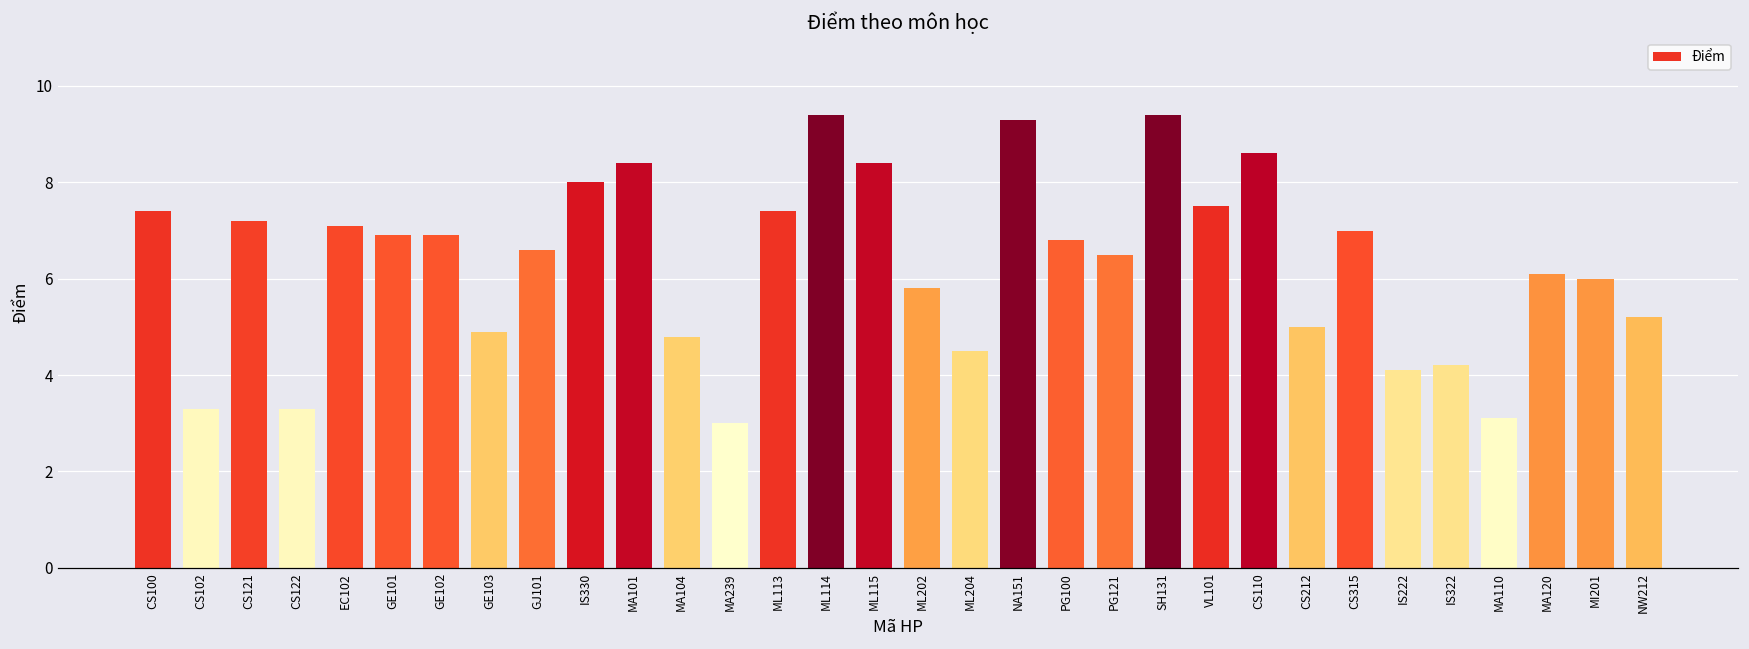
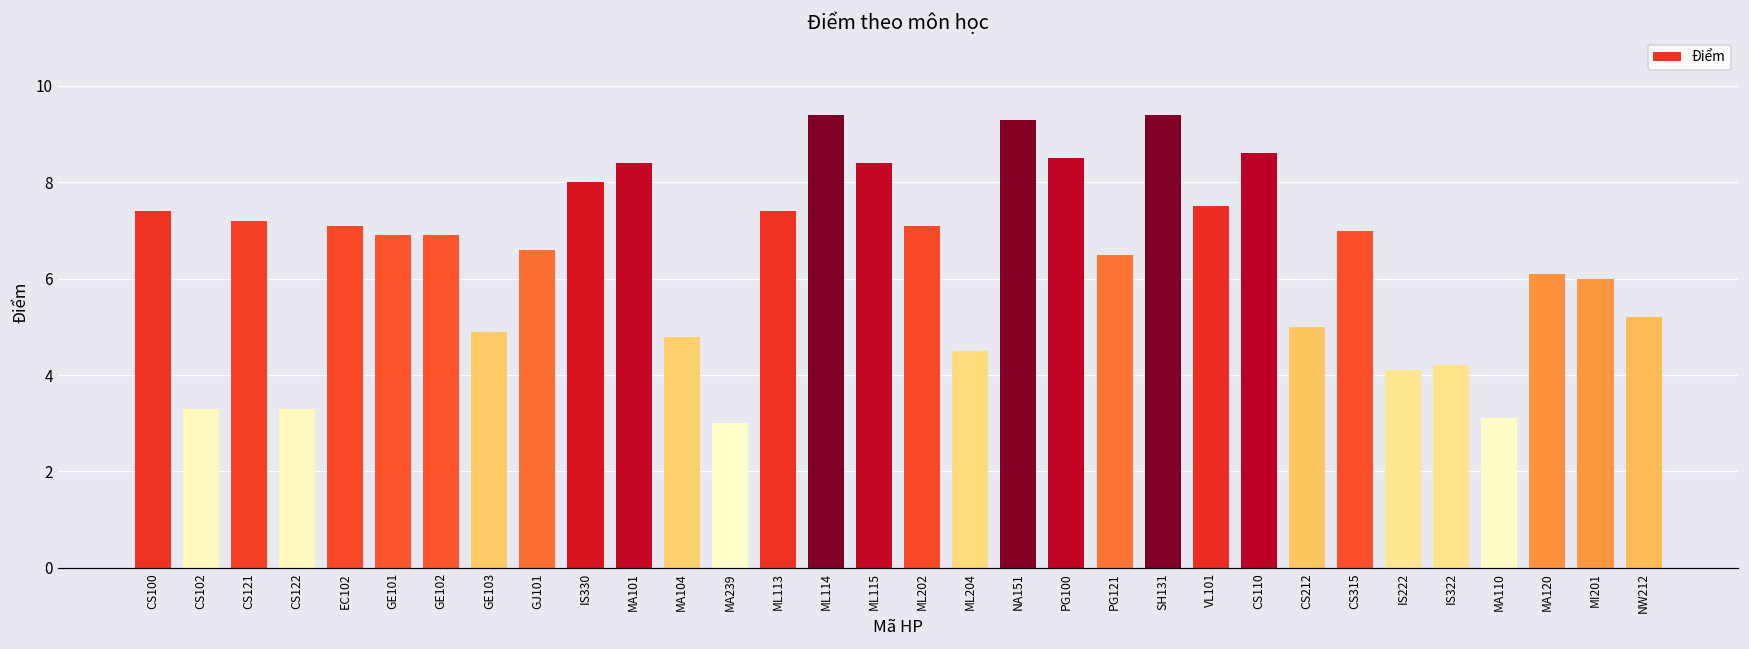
  {
    "CS100": 7.4,
    "CS102": 3.3,
    "CS121": 7.2,
    "CS122": 3.3,
    "EC102": 7.1,
    "GE101": 6.9,
    "GE102": 6.9,
    "GE103": 4.9,
    "GJ101": 6.6,
    "IS330": 8.0,
    "MA101": 8.4,
    "MA104": 4.8,
    "MA239": 3.0,
    "ML113": 7.4,
    "ML114": 9.4,
    "ML115": 8.4,
-   "ML202": 5.8,
+   "ML202": 7.1,
    "ML204": 4.5,
    "NA151": 9.3,
-   "PG100": 6.8,
+   "PG100": 8.5,
    "PG121": 6.5,
    "SH131": 9.4,
    "VL101": 7.5,
    "CS110": 8.6,
    "CS212": 5.0,
    "CS315": 7.0,
    "IS222": 4.1,
    "IS322": 4.2,
    "MA110": 3.1,
    "MA120": 6.1,
    "MI201": 6.0,
    "NW212": 5.2
  }
